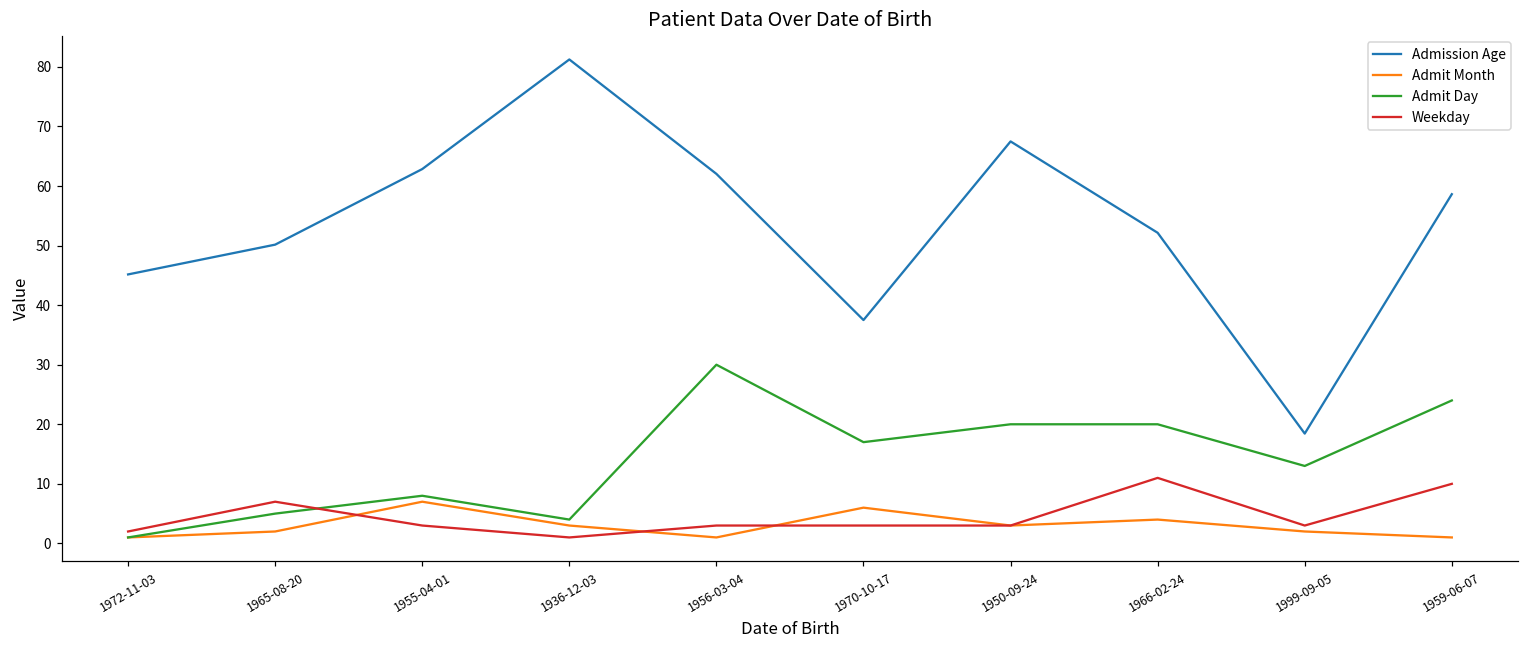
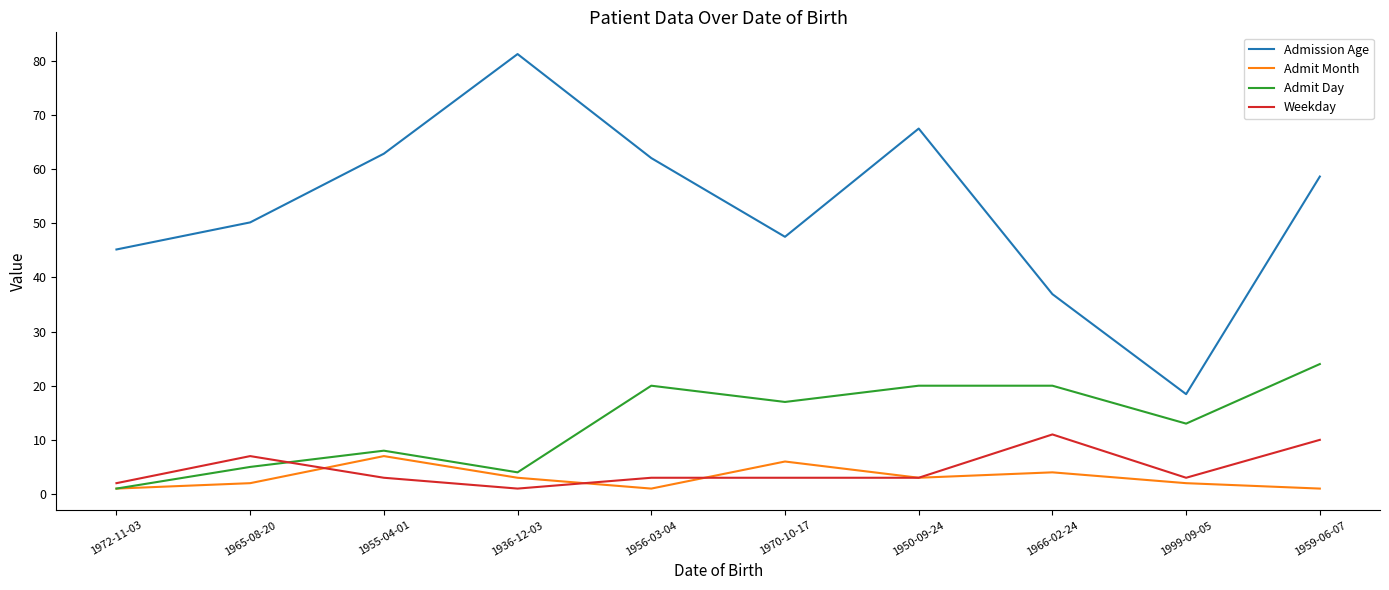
  {
    "Admission Age": {
      "1972-11-03": 45,
      "1965-08-20": 50,
      "1955-04-01": 63,
      "1936-12-03": 81,
      "1956-03-04": 62,
-     "1970-10-17": 38,
+     "1970-10-17": 48,
      "1950-09-24": 67,
-     "1966-02-24": 52,
+     "1966-02-24": 37,
      "1999-09-05": 18,
      "1959-06-07": 59
    },
    "Admit Month": {
      "1965-08-20": 2,
      "1955-04-01": 7,
      "1936-12-03": 3,
      "1956-03-04": 1,
      "1970-10-17": 6,
      "1966-02-24": 4,
      "1999-09-05": 2,
      "1959-06-07": 1
    },
    "Admit Day": {
      "1965-08-20": 5,
      "1955-04-01": 8,
      "1936-12-03": 4,
-     "1956-03-04": 30,
+     "1956-03-04": 20,
      "1970-10-17": 17,
      "1950-09-24": 20,
      "1966-02-24": 20,
      "1999-09-05": 13,
      "1959-06-07": 24
    },
    "Weekday": {
      "1972-11-03": 2,
      "1965-08-20": 7,
      "1955-04-01": 3,
      "1936-12-03": 1,
      "1956-03-04": 3,
      "1970-10-17": 3,
      "1966-02-24": 11,
      "1999-09-05": 3,
      "1959-06-07": 10
    }
  }
